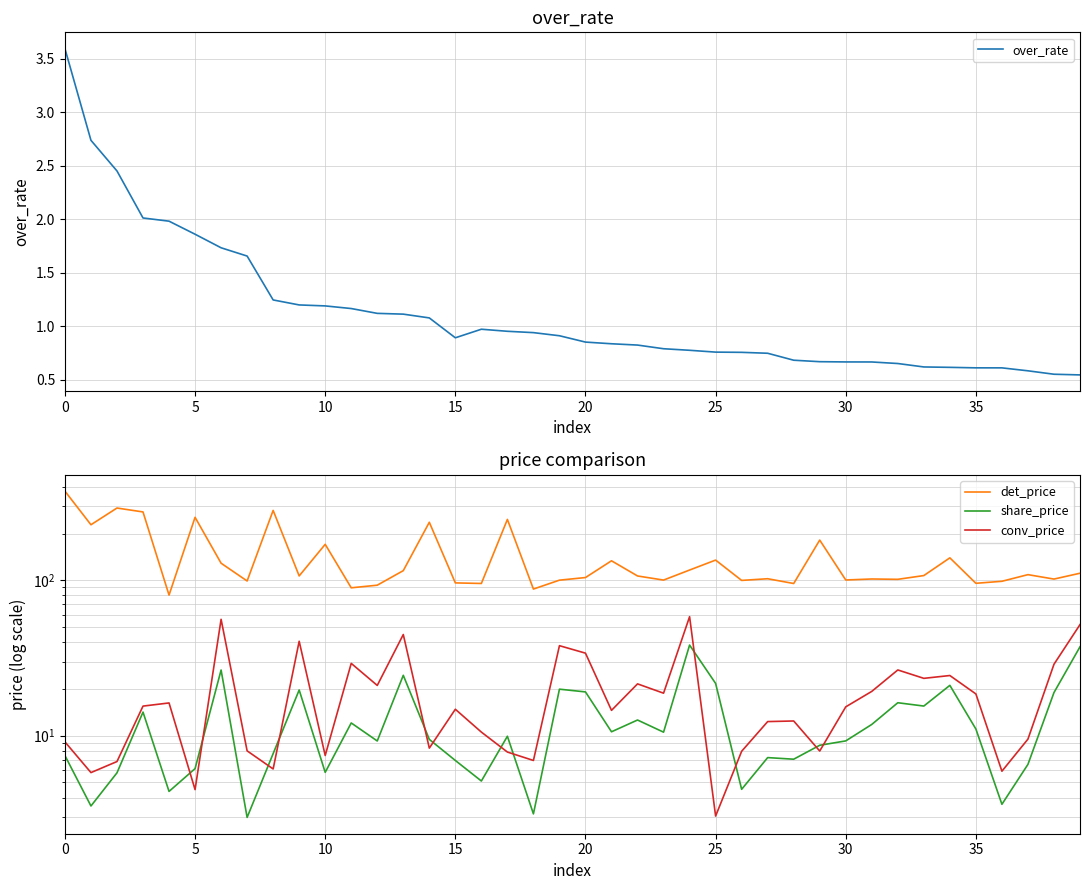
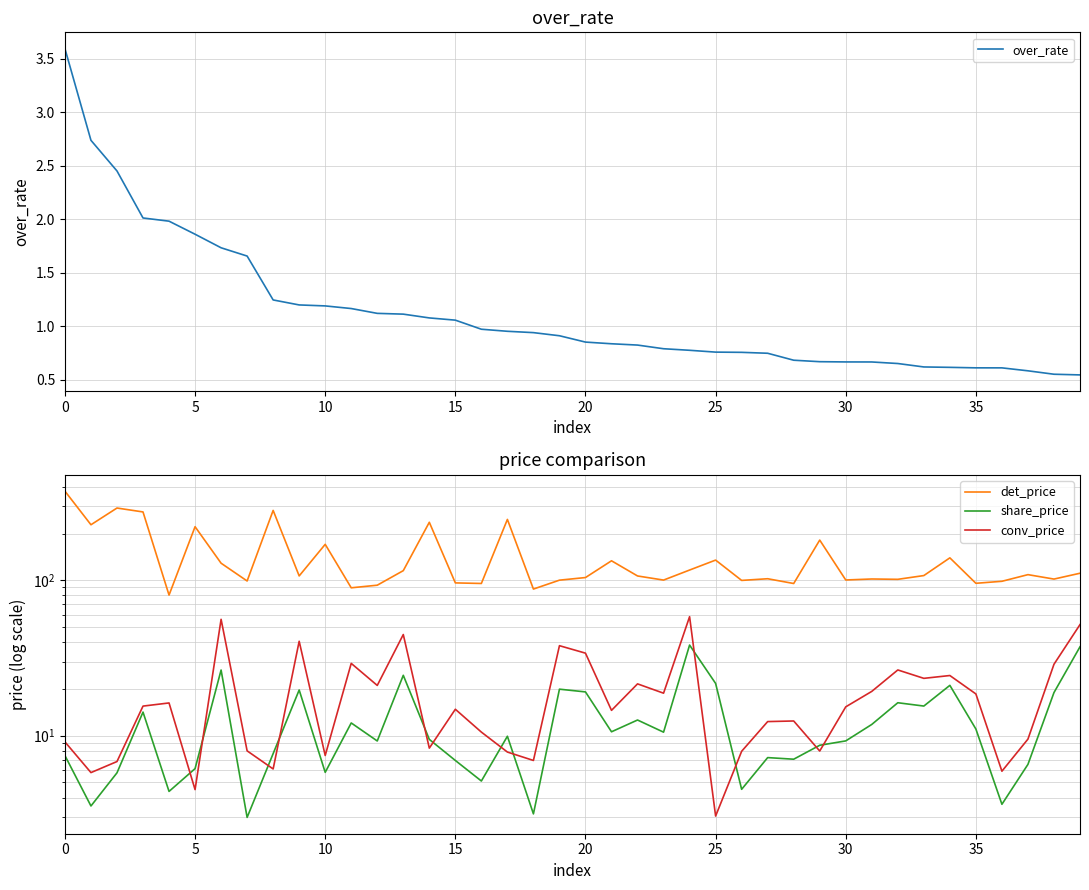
  {
    "over_rate": {
      "0": 3.60,
      "5": 1.86,
      "10": 1.19,
-     "15": 0.89,
+     "15": 1.06,
      "20": 0.85,
      "25": 0.76,
      "30": 0.67,
      "35": 0.61
    },
    "price comparison": {
      "det_price": {
        "0": 380,
-       "5": 250,
+       "5": 220,
        "10": 170,
        "15": 100,
        "20": 100,
        "25": 140,
        "30": 100,
        "35": 100
      },
      "share_price": {
        "0": 7,
        "5": 6,
        "10": 6,
        "15": 7,
        "20": 19,
        "25": 22,
        "30": 9,
        "35": 11
      },
      "conv_price": {
        "0": 9,
        "5": 4.5,
        "10": 7,
        "15": 15,
        "20": 34,
        "25": 3,
        "30": 15,
        "35": 19
      }
    }
  }
